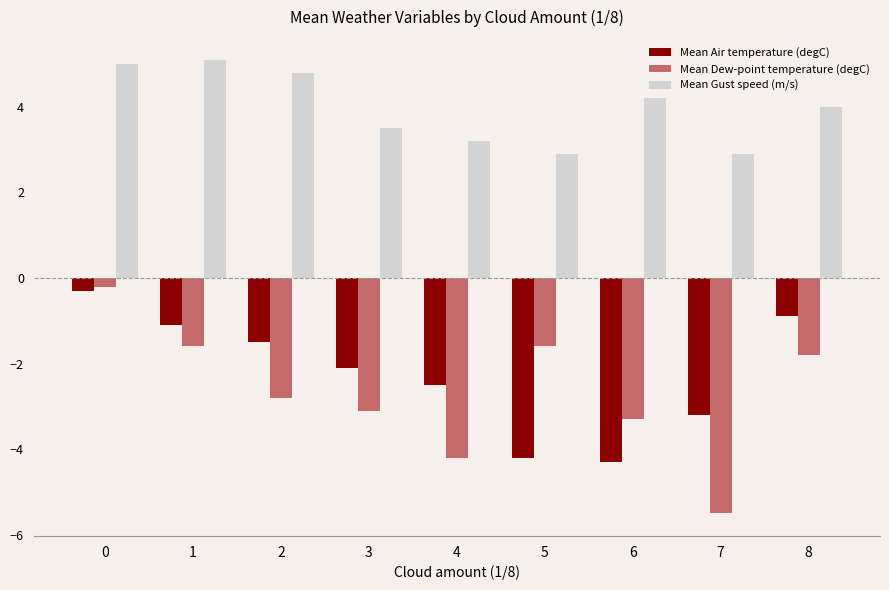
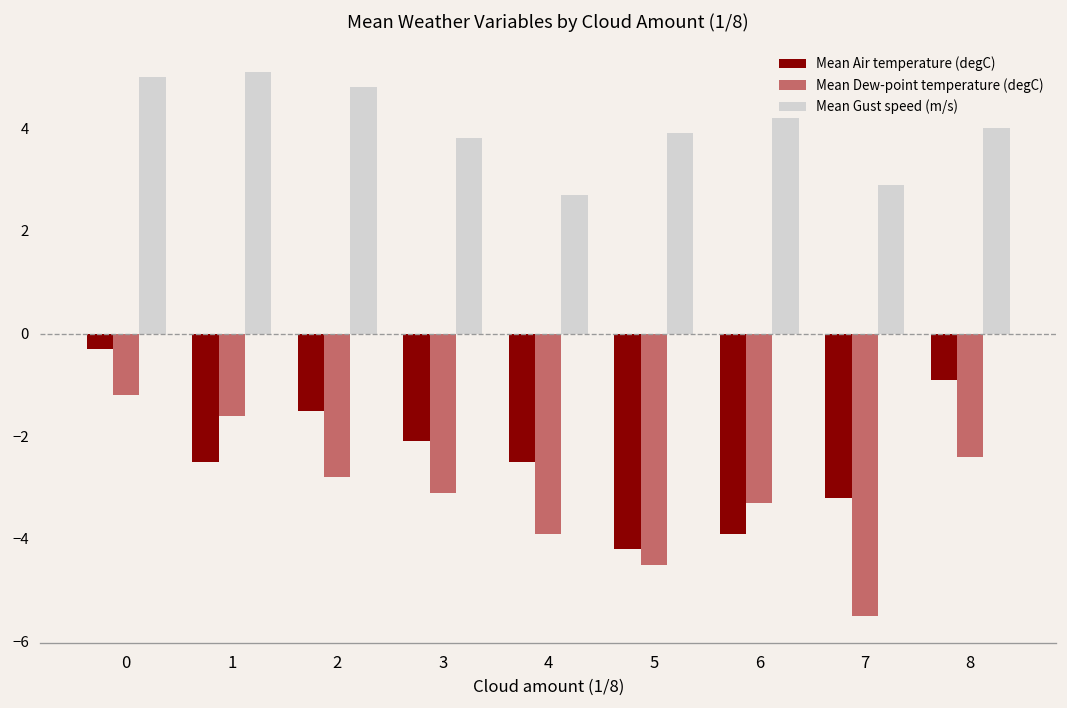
  {
    "Mean Air temperature (degC)": {
      "0": -0.3,
-     "1": -1.1,
+     "1": -2.5,
      "2": -1.5,
      "3": -2.1,
      "4": -2.5,
      "5": -4.2,
-     "6": -4.3,
+     "6": -3.9,
      "7": -3.2,
      "8": -0.9
    },
    "Mean Dew-point temperature (degC)": {
-     "0": -0.2,
+     "0": -1.2,
      "1": -1.6,
      "2": -2.8,
      "3": -3.1,
-     "4": -4.2,
-     "5": -1.6,
+     "4": -3.9,
+     "5": -4.5,
      "6": -3.3,
      "7": -5.5,
-     "8": -1.8
+     "8": -2.4
    },
    "Mean Gust speed (m/s)": {
      "0": 5.0,
      "1": 5.1,
      "2": 4.8,
-     "3": 3.5,
-     "4": 3.2,
-     "5": 2.9,
+     "3": 3.8,
+     "4": 2.7,
+     "5": 3.9,
      "6": 4.2,
      "7": 2.9,
      "8": 4.0
    }
  }
